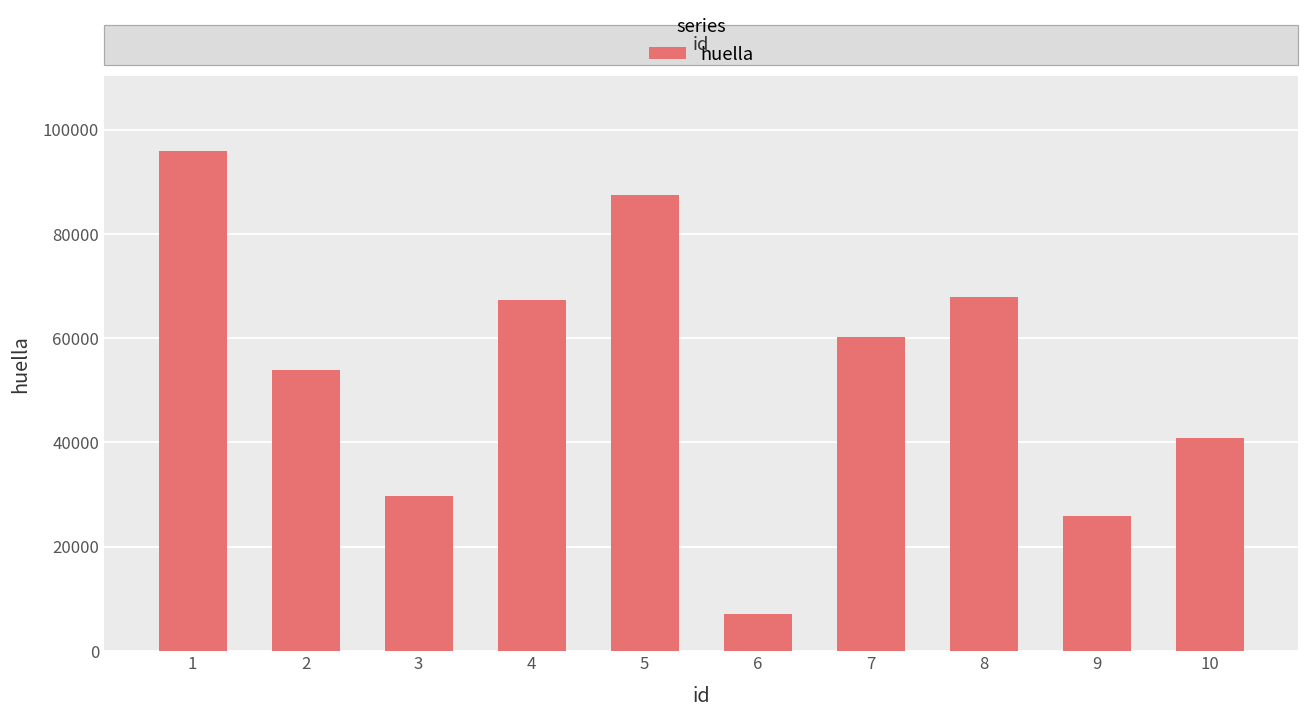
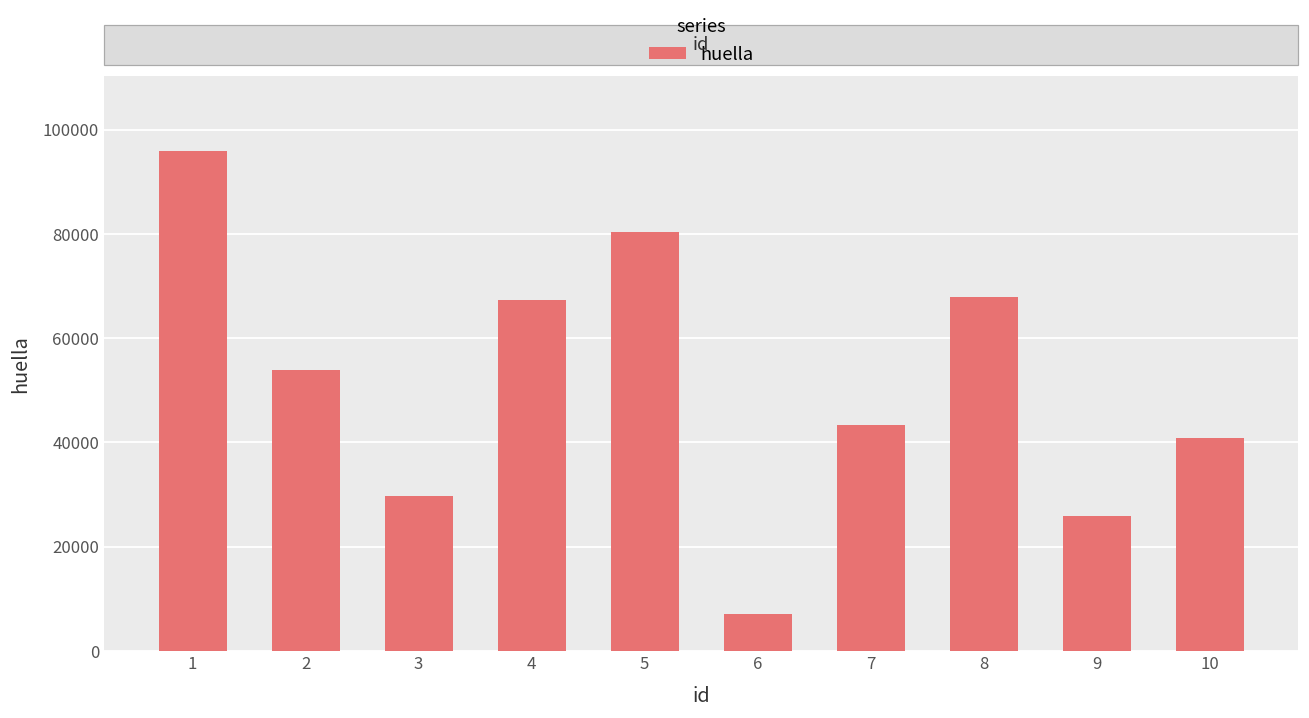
  {
    "1": 96000,
    "2": 54000,
    "3": 30000,
    "4": 67000,
-   "5": 88000,
+   "5": 80000,
    "6": 7000,
-   "7": 60000,
+   "7": 43000,
    "8": 68000,
    "9": 26000,
    "10": 41000
  }
